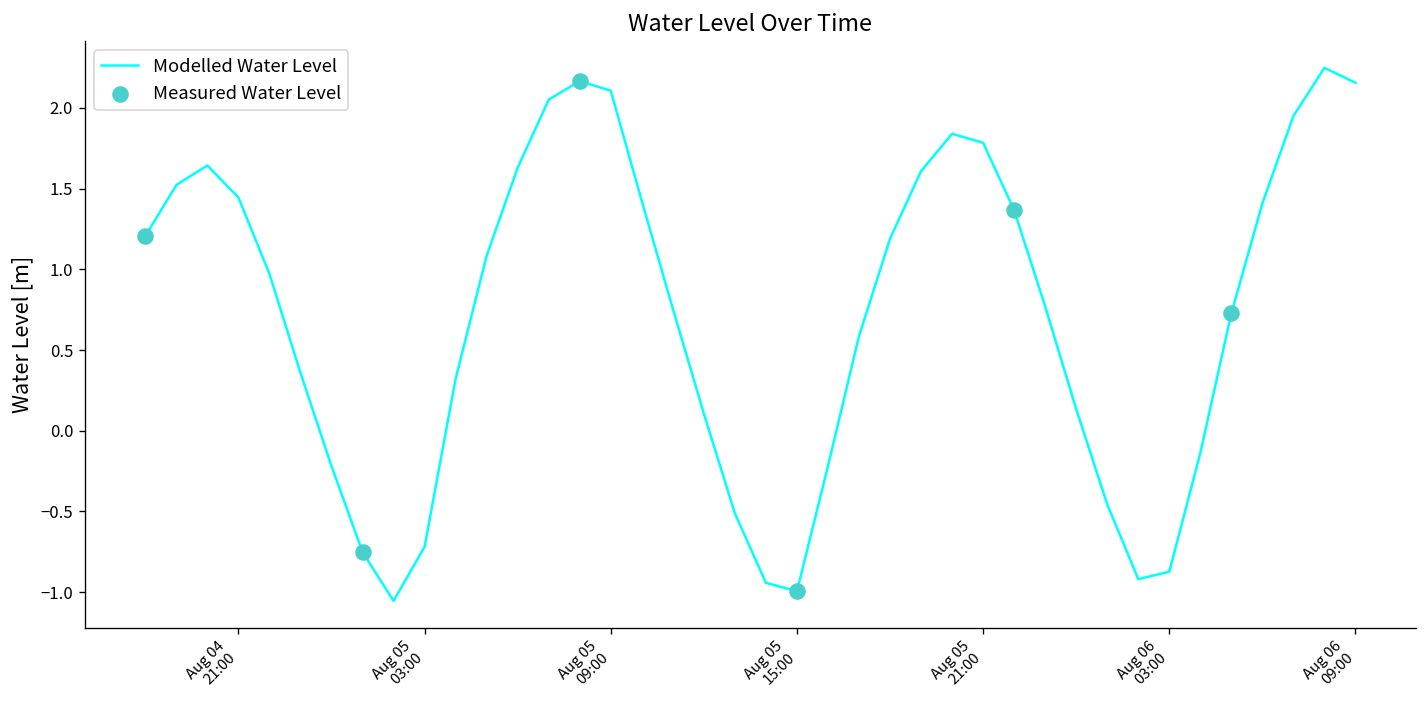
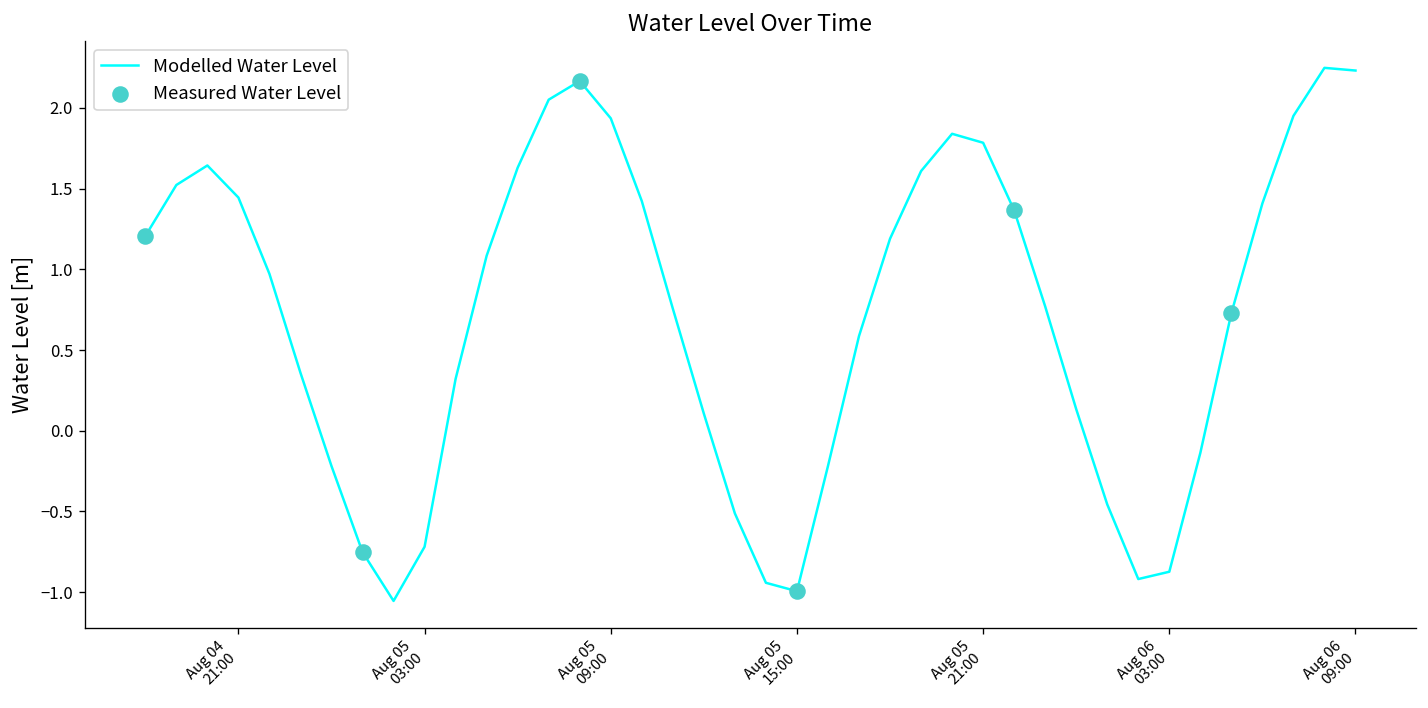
  {
    "Modelled Water Level": {
      "Aug 04 21:00": 1.44,
      "Aug 05 03:00": -0.72,
-     "Aug 05 09:00": 2.11,
+     "Aug 05 09:00": 1.94,
      "Aug 05 21:00": 1.78,
      "Aug 06 03:00": -0.87,
-     "Aug 06 09:00": 2.16
+     "Aug 06 09:00": 2.23
    }
  }
